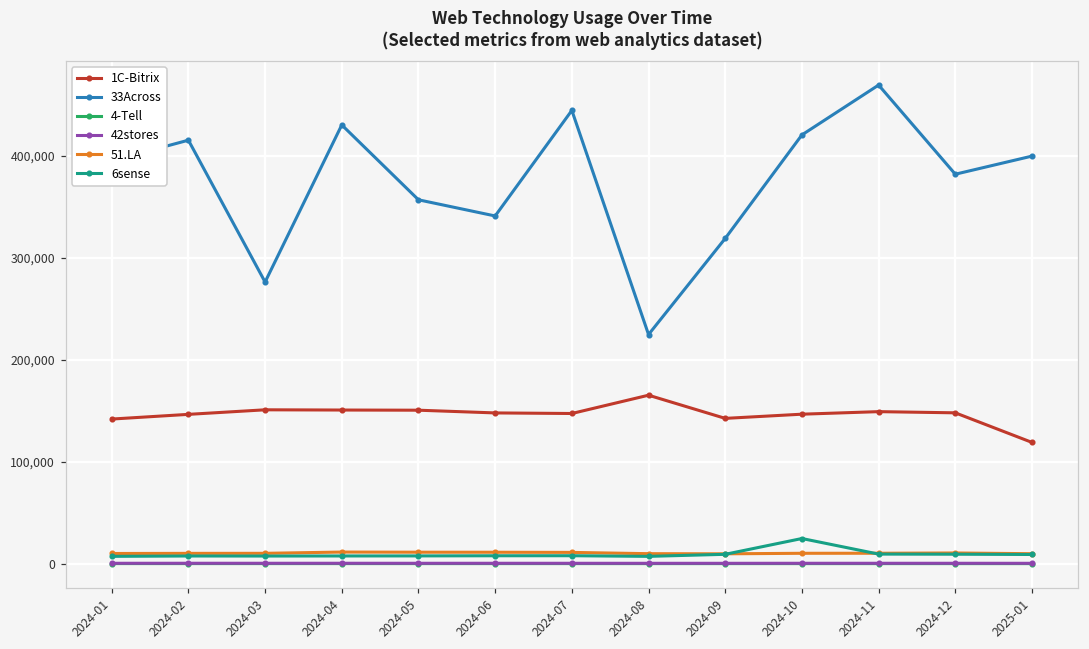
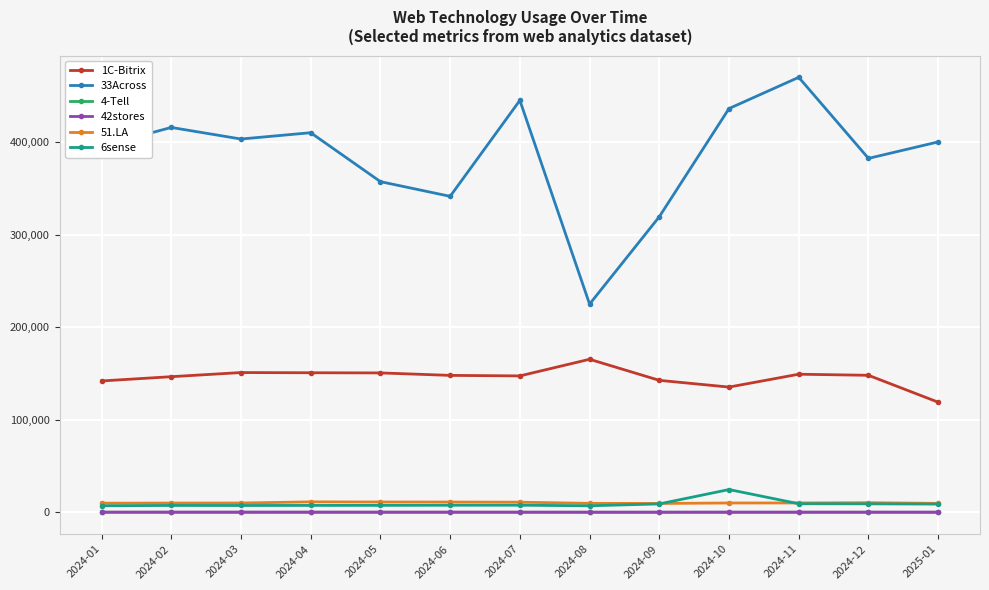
  {
    "1C-Bitrix": {
      "2024-01": "140,000",
      "2024-02": "150,000",
      "2024-03": "150,000",
      "2024-04": "150,000",
      "2024-05": "150,000",
      "2024-06": "150,000",
      "2024-07": "150,000",
      "2024-08": "170,000",
      "2024-09": "140,000",
-     "2024-10": "150,000",
+     "2024-10": "140,000",
      "2024-11": "150,000",
      "2024-12": "150,000",
      "2025-01": "120,000"
    },
    "33Across": {
      "2024-02": "420,000",
-     "2024-03": "280,000",
-     "2024-04": "430,000",
+     "2024-03": "400,000",
+     "2024-04": "410,000",
      "2024-05": "360,000",
      "2024-06": "340,000",
      "2024-07": "440,000",
      "2024-08": "220,000",
      "2024-09": "320,000",
-     "2024-10": "420,000",
+     "2024-10": "440,000",
      "2024-11": "470,000",
      "2024-12": "380,000",
      "2025-01": "400,000"
    },
    "42stores": {
      "2024-01": "0",
      "2024-02": "0",
      "2024-03": "0",
      "2024-04": "0",
      "2024-05": "0",
      "2024-06": "0",
      "2024-07": "0",
      "2024-08": "0",
      "2024-09": "0",
      "2024-10": "0",
      "2024-11": "0",
      "2024-12": "0",
      "2025-01": "0"
    },
    "51.LA": {
      "2024-01": "10,000",
      "2024-04": "10,000",
      "2024-05": "10,000",
      "2024-06": "10,000",
      "2024-07": "10,000",
      "2024-10": "10,000"
    },
    "6sense": {
      "2024-01": "10,000",
      "2024-04": "10,000",
      "2024-05": "10,000",
      "2024-06": "10,000",
      "2024-07": "10,000",
      "2024-10": "20,000"
    }
  }
